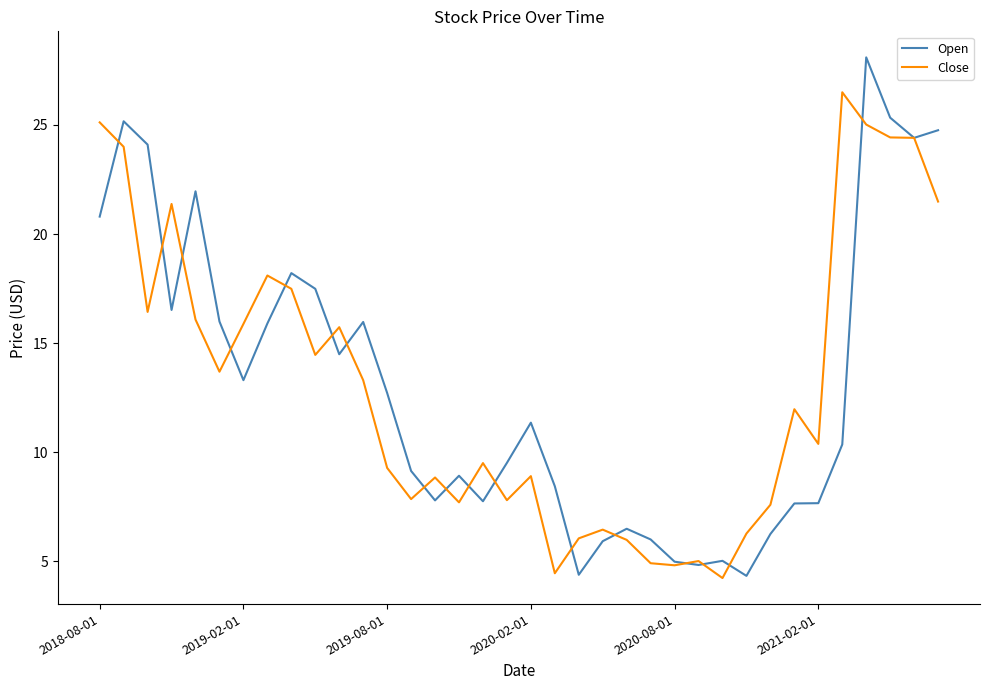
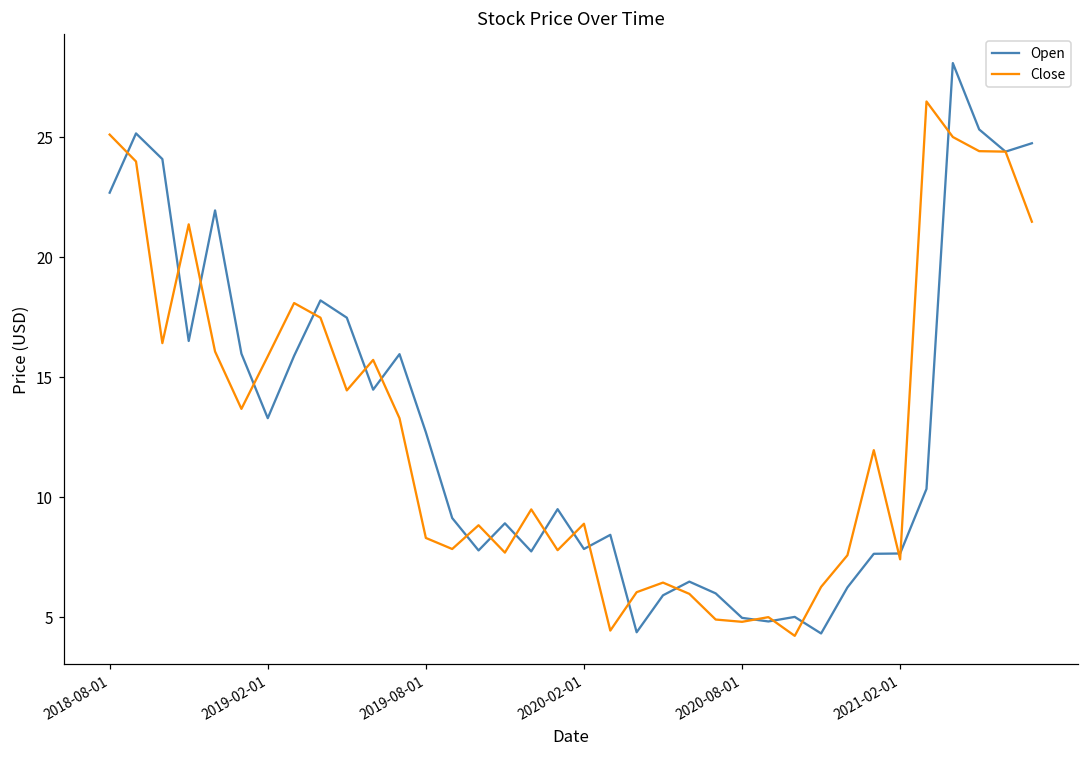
  {
    "Open": {
-     "2018-08-01": 20.8,
+     "2018-08-01": 22.7,
      "2019-02-01": 13.3,
      "2019-08-01": 12.7,
-     "2020-02-01": 11.4,
+     "2020-02-01": 7.8,
      "2020-08-01": 5.0,
      "2021-02-01": 7.7
    },
    "Close": {
      "2018-08-01": 25.1,
      "2019-02-01": 15.9,
-     "2019-08-01": 9.3,
+     "2019-08-01": 8.3,
      "2020-02-01": 8.9,
      "2020-08-01": 4.8,
-     "2021-02-01": 10.4
+     "2021-02-01": 7.4
    }
  }
